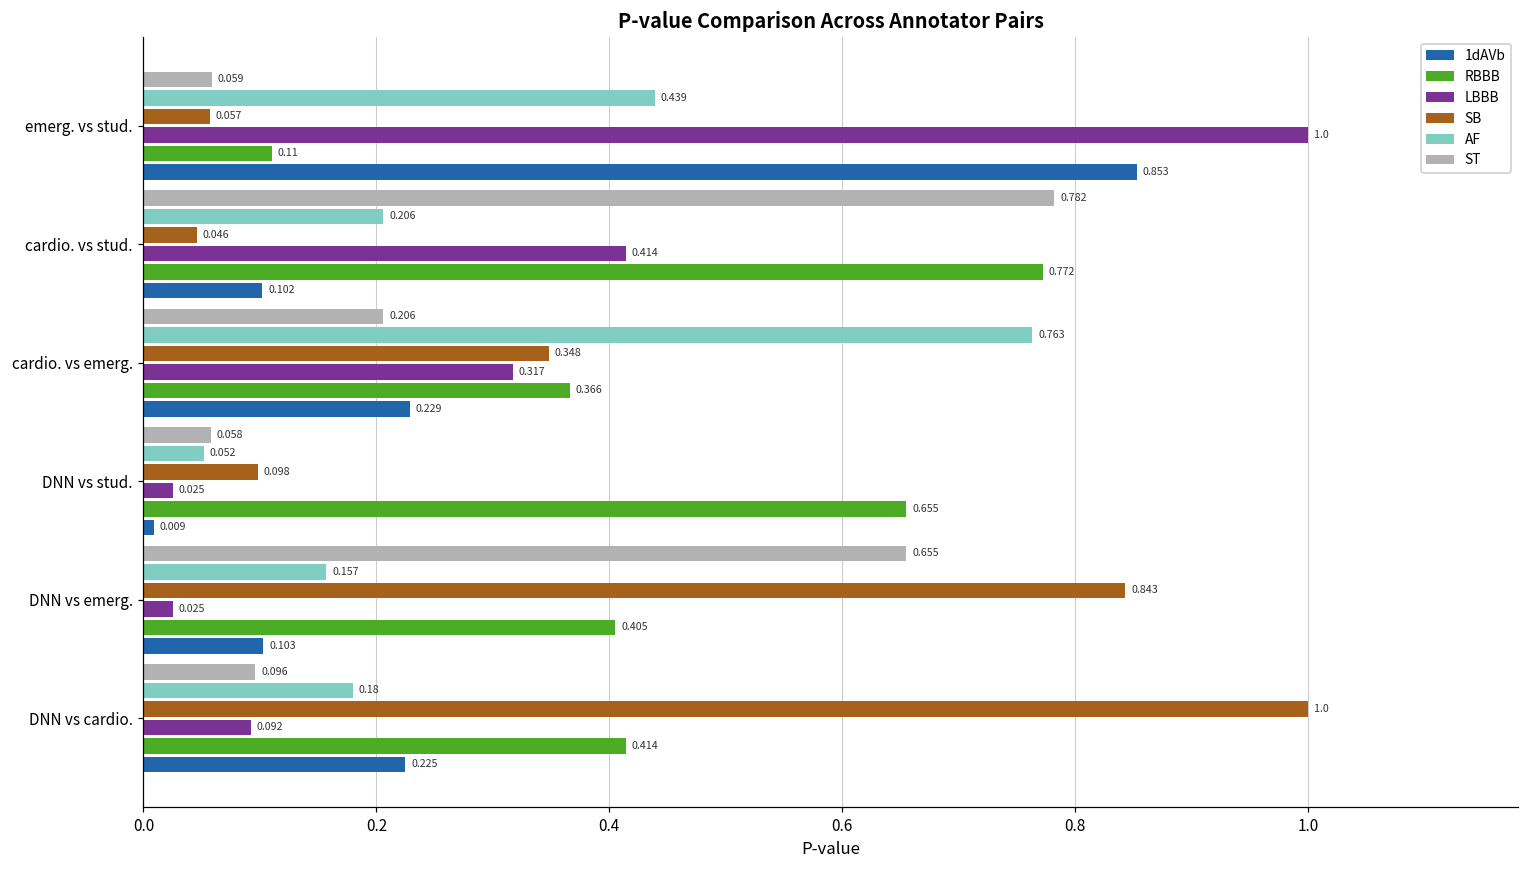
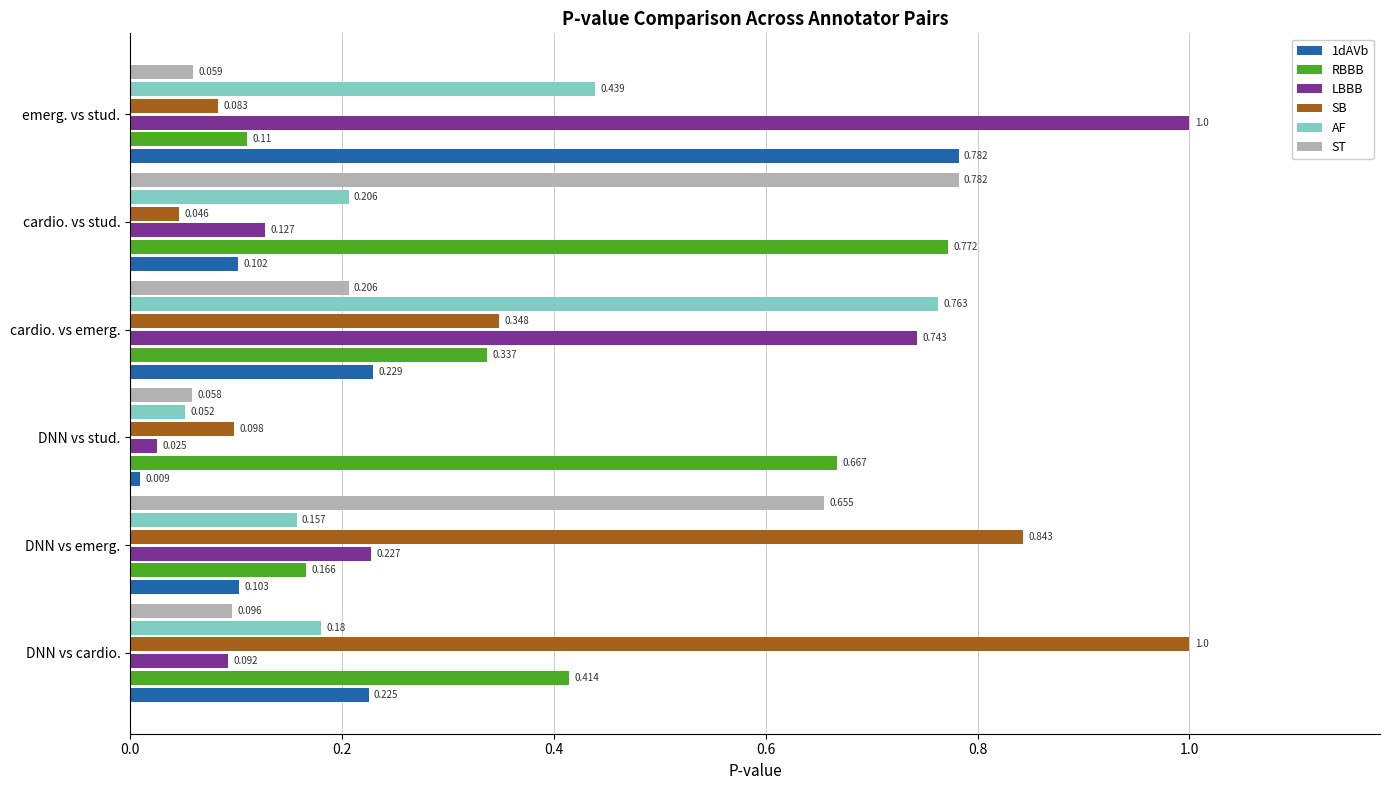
  {
    "1dAVb": {
-     "emerg. vs stud.": 0.853,
+     "emerg. vs stud.": 0.782,
      "cardio. vs stud.": 0.102,
      "cardio. vs emerg.": 0.229,
      "DNN vs stud.": 0.009,
      "DNN vs emerg.": 0.103,
      "DNN vs cardio.": 0.225
    },
    "RBBB": {
      "emerg. vs stud.": 0.11,
      "cardio. vs stud.": 0.772,
-     "cardio. vs emerg.": 0.366,
-     "DNN vs stud.": 0.655,
-     "DNN vs emerg.": 0.405,
+     "cardio. vs emerg.": 0.337,
+     "DNN vs stud.": 0.667,
+     "DNN vs emerg.": 0.166,
      "DNN vs cardio.": 0.414
    },
    "LBBB": {
      "emerg. vs stud.": 1.0,
-     "cardio. vs stud.": 0.414,
-     "cardio. vs emerg.": 0.317,
+     "cardio. vs stud.": 0.127,
+     "cardio. vs emerg.": 0.743,
      "DNN vs stud.": 0.025,
-     "DNN vs emerg.": 0.025,
+     "DNN vs emerg.": 0.227,
      "DNN vs cardio.": 0.092
    },
    "SB": {
-     "emerg. vs stud.": 0.057,
+     "emerg. vs stud.": 0.083,
      "cardio. vs stud.": 0.046,
      "cardio. vs emerg.": 0.348,
      "DNN vs stud.": 0.098,
      "DNN vs emerg.": 0.843,
      "DNN vs cardio.": 1.0
    }
  }
